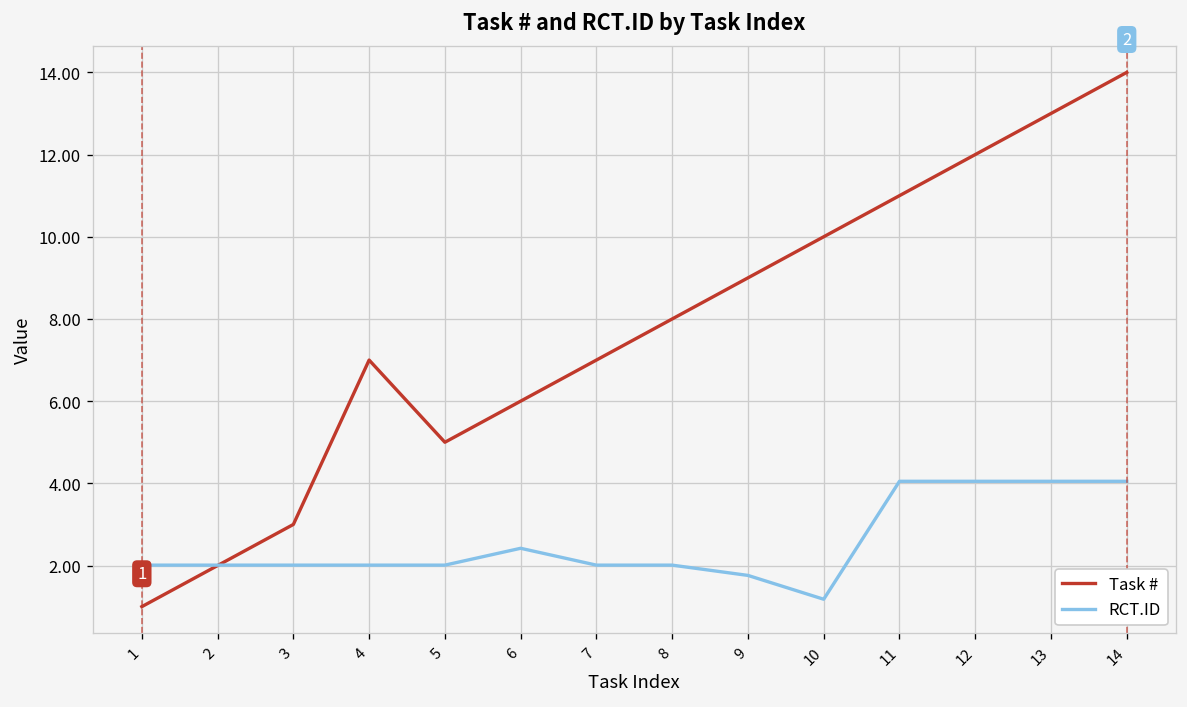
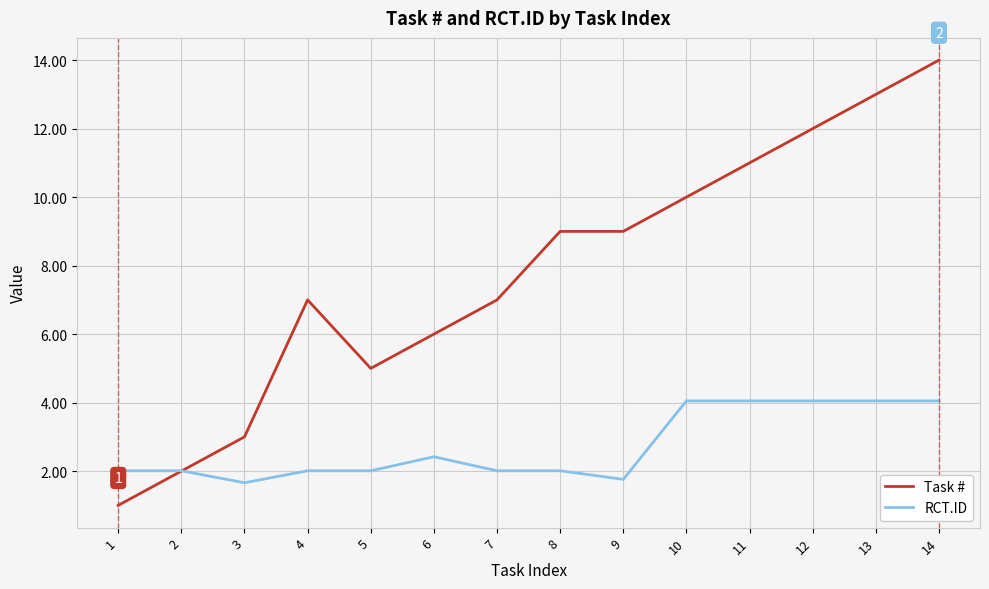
  {
    "Task #": {
      "3": 3,
      "4": 7,
      "5": 5,
      "6": 6,
      "7": 7,
-     "8": 8,
+     "8": 9,
      "9": 9,
      "10": 10,
      "11": 11,
      "12": 12,
      "13": 13
    },
    "RCT.ID": {
-     "3": 2.0,
+     "3": 1.7,
      "4": 2.0,
      "5": 2.0,
      "6": 2.4,
      "7": 2.0,
      "8": 2.0,
      "9": 1.8,
-     "10": 1.2,
+     "10": 4.1,
      "11": 4.1,
      "12": 4.1,
      "13": 4.1,
      "14": 4.1
    }
  }
